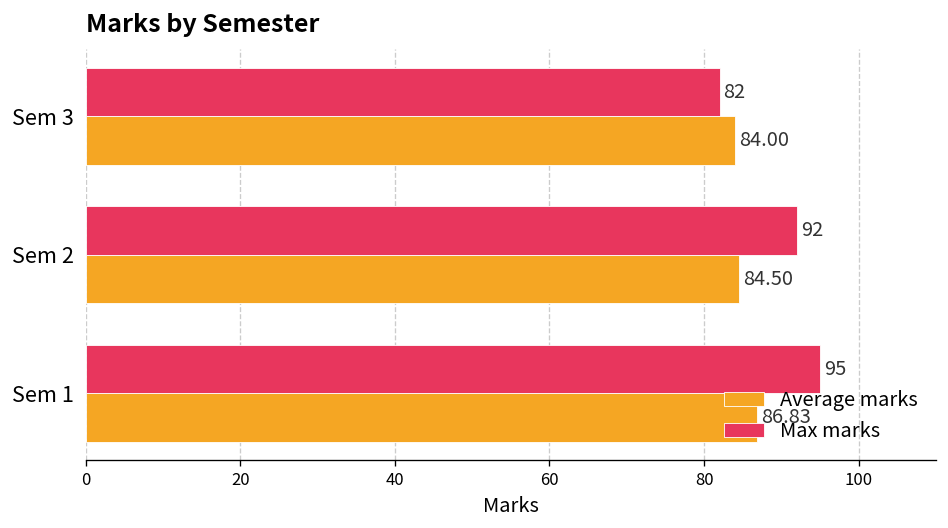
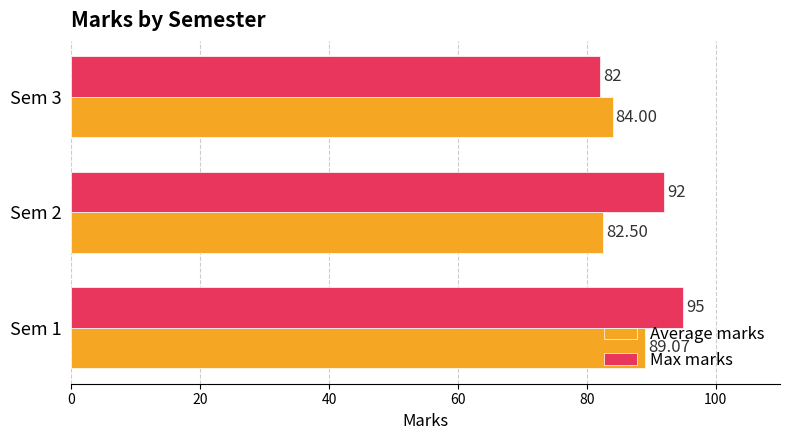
  {
    "Average marks": {
      "Sem 3": 84.00,
-     "Sem 2": 84.50,
-     "Sem 1": 86.83
+     "Sem 2": 82.50,
+     "Sem 1": 89.07
    },
    "Max marks": {
      "Sem 3": 82,
      "Sem 2": 92,
      "Sem 1": 95
    }
  }
